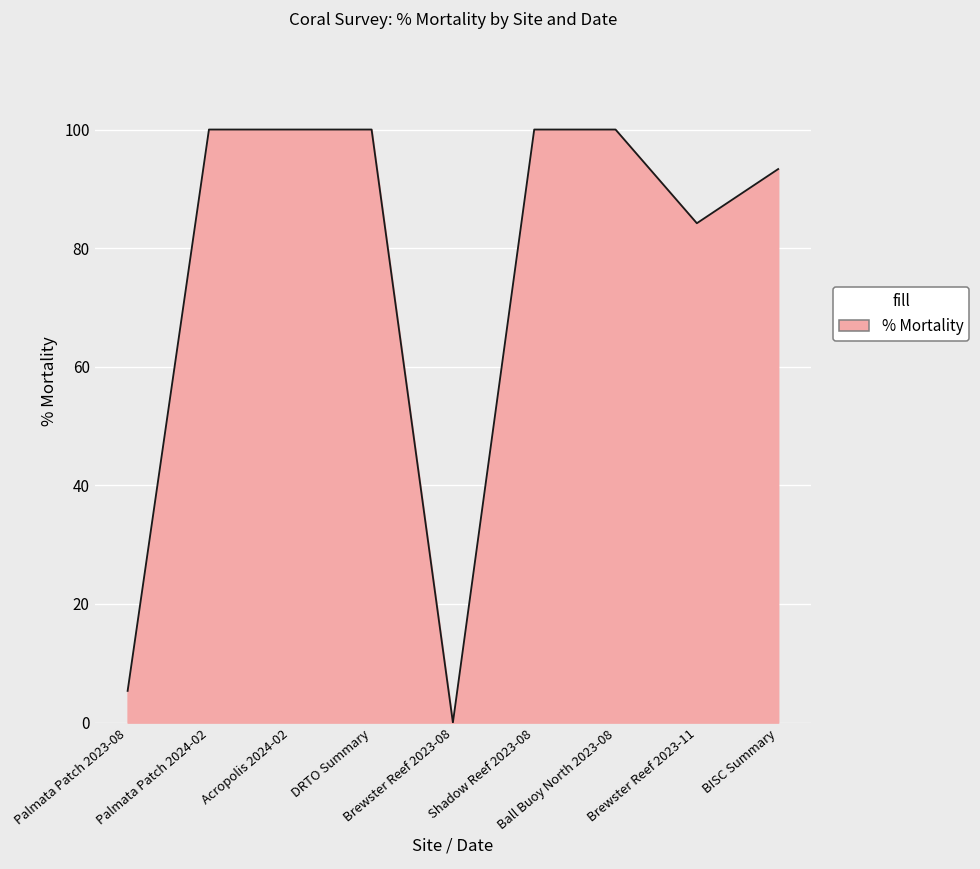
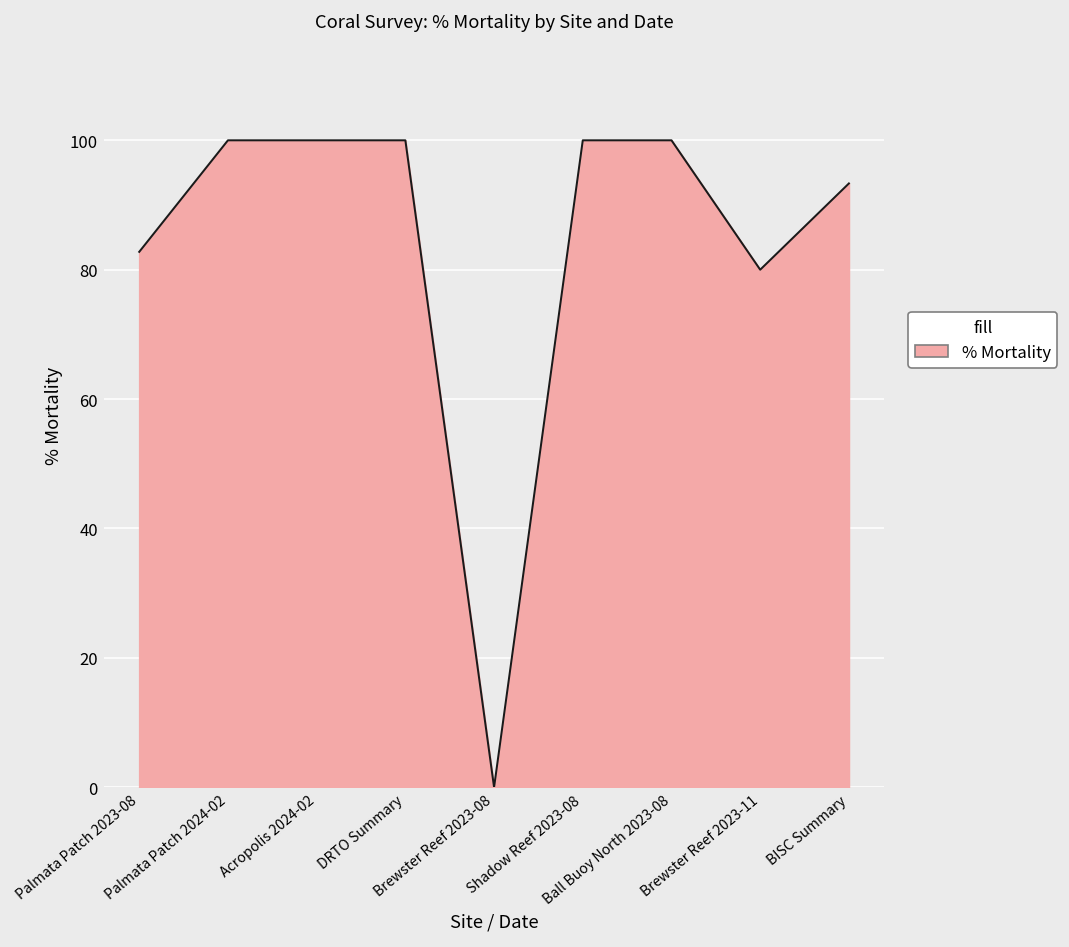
  {
-   "Palmata Patch 2023-08": 5,
+   "Palmata Patch 2023-08": 83,
    "Palmata Patch 2024-02": 100,
    "Acropolis 2024-02": 100,
    "DRTO Summary": 100,
    "Brewster Reef 2023-08": 0,
    "Shadow Reef 2023-08": 100,
    "Ball Buoy North 2023-08": 100,
-   "Brewster Reef 2023-11": 84,
+   "Brewster Reef 2023-11": 80,
    "BISC Summary": 93
  }
